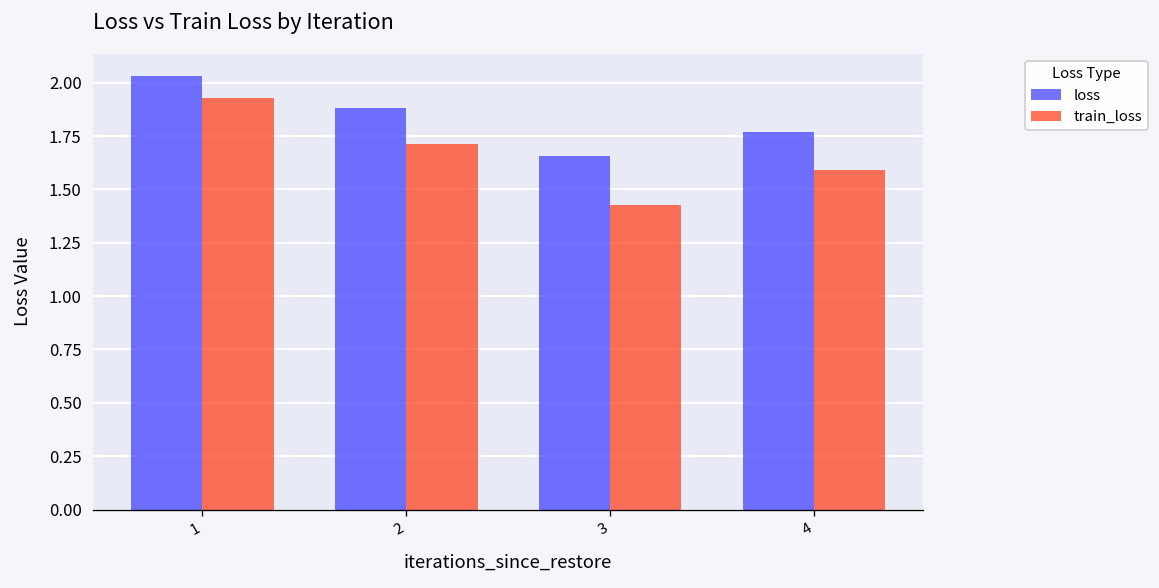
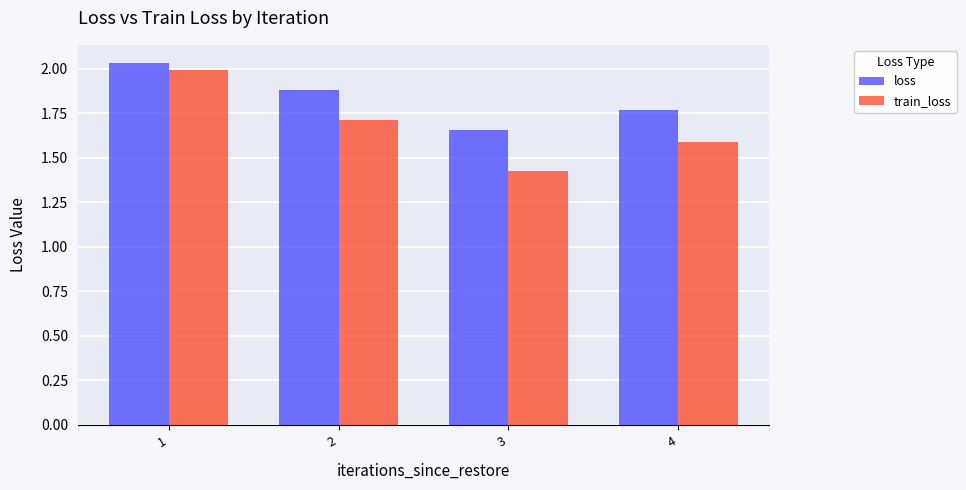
  {
    "loss": {
      "1": 2.03,
      "2": 1.88,
      "3": 1.66,
      "4": 1.77
    },
    "train_loss": {
-     "1": 1.93,
+     "1": 2.00,
      "2": 1.71,
      "3": 1.43,
      "4": 1.59
    }
  }
